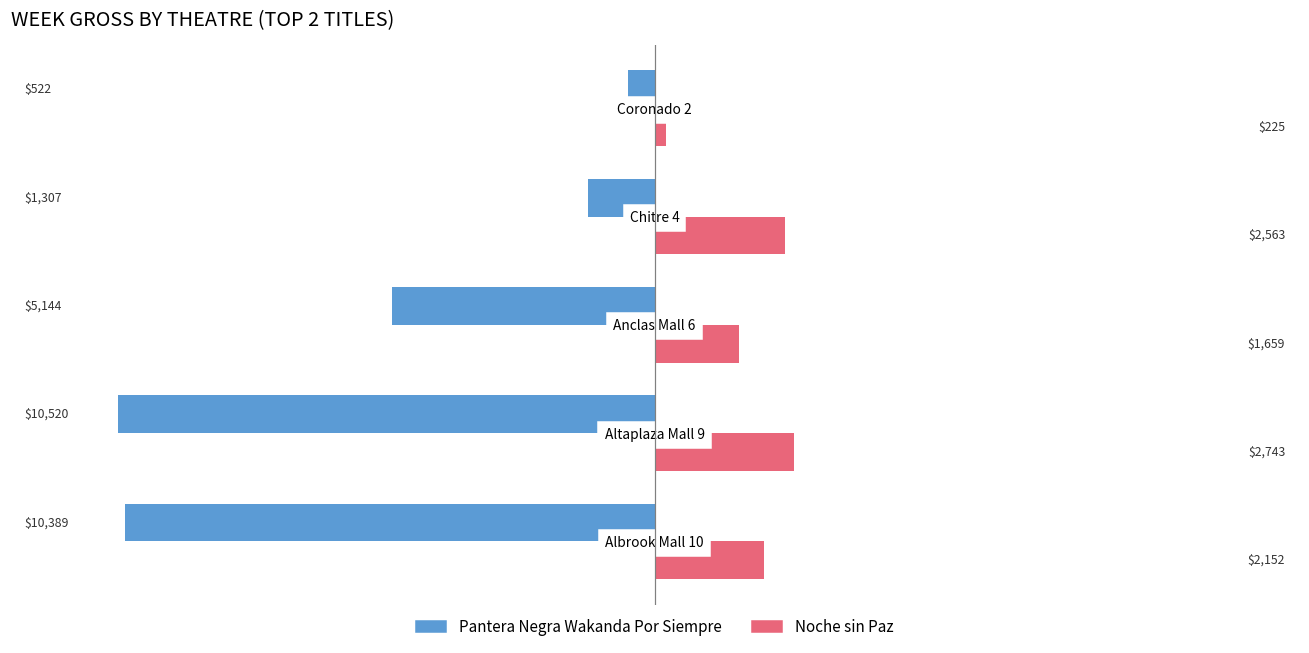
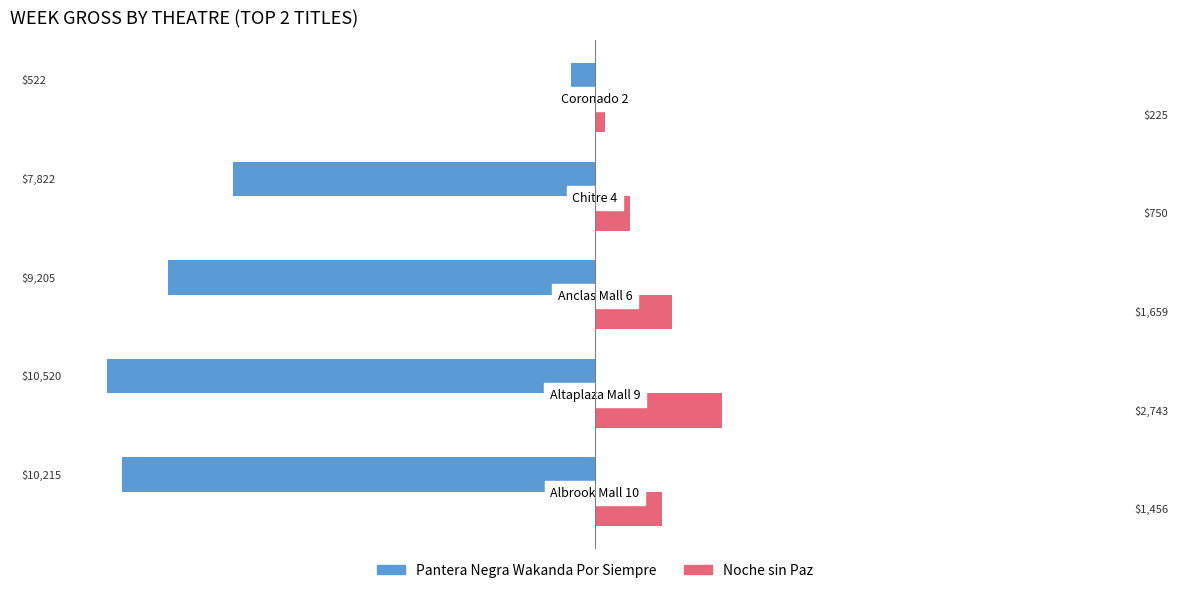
  {
    "Pantera Negra Wakanda Por Siempre": {
-     "Chitre 4": "$1,307",
-     "Anclas Mall 6": "$5,144",
-     "Albrook Mall 10": "$10,389"
+     "Chitre 4": "$7,822",
+     "Anclas Mall 6": "$9,205",
+     "Albrook Mall 10": "$10,215"
    },
    "Noche sin Paz": {
-     "Chitre 4": "$2,563",
-     "Albrook Mall 10": "$2,152"
+     "Chitre 4": "$750",
+     "Albrook Mall 10": "$1,456"
    }
  }
